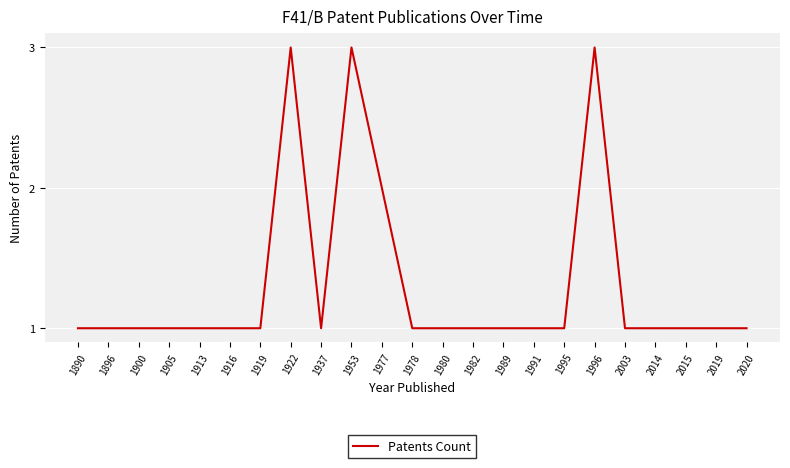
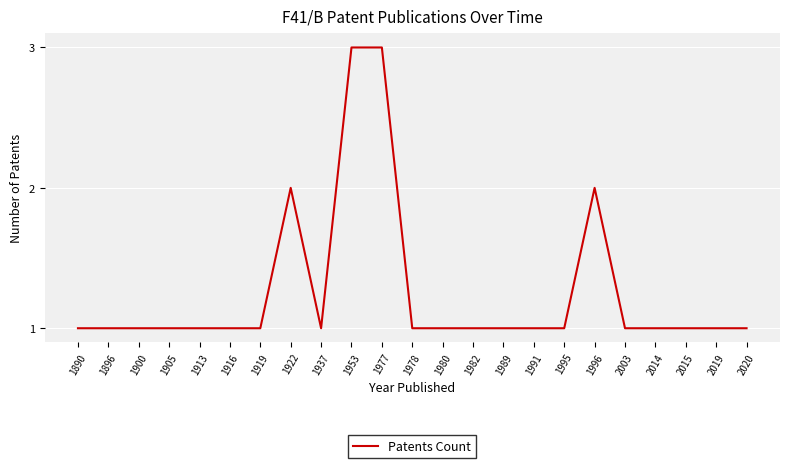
  {
    "1890": 1,
    "1896": 1,
    "1900": 1,
    "1905": 1,
    "1913": 1,
    "1916": 1,
    "1919": 1,
-   "1922": 3,
+   "1922": 2,
    "1937": 1,
    "1953": 3,
-   "1977": 2,
+   "1977": 3,
    "1978": 1,
    "1980": 1,
    "1982": 1,
    "1989": 1,
    "1991": 1,
    "1995": 1,
-   "1996": 3,
+   "1996": 2,
    "2003": 1,
    "2014": 1,
    "2015": 1,
    "2019": 1,
    "2020": 1
  }
